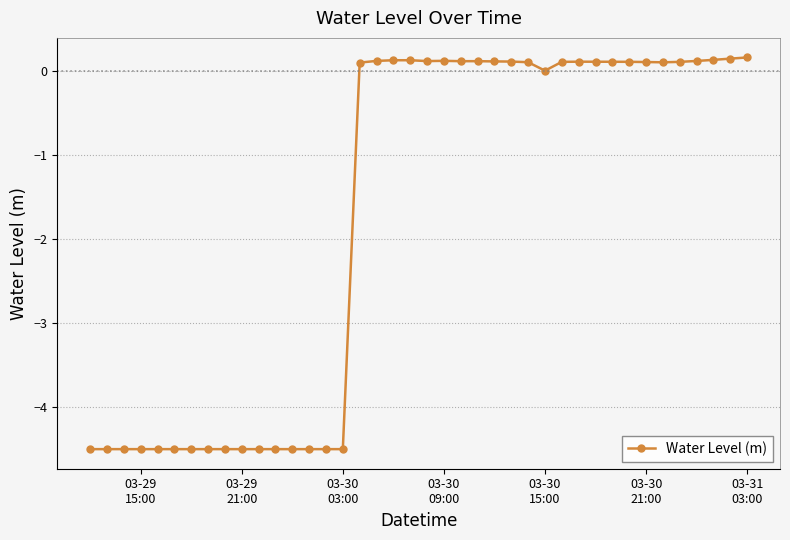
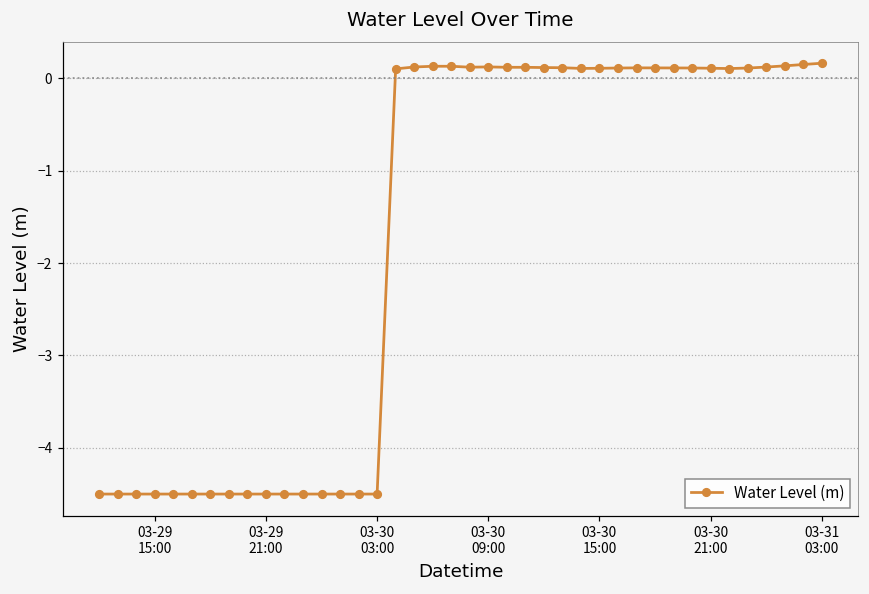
  {
    "03-29 15:00": -4.5,
    "03-29 21:00": -4.5,
    "03-30 03:00": -4.5,
    "03-30 09:00": 0.1,
-   "03-30 15:00": 0.0,
+   "03-30 15:00": 0.1,
    "03-30 21:00": 0.1,
    "03-31 03:00": 0.2
  }
